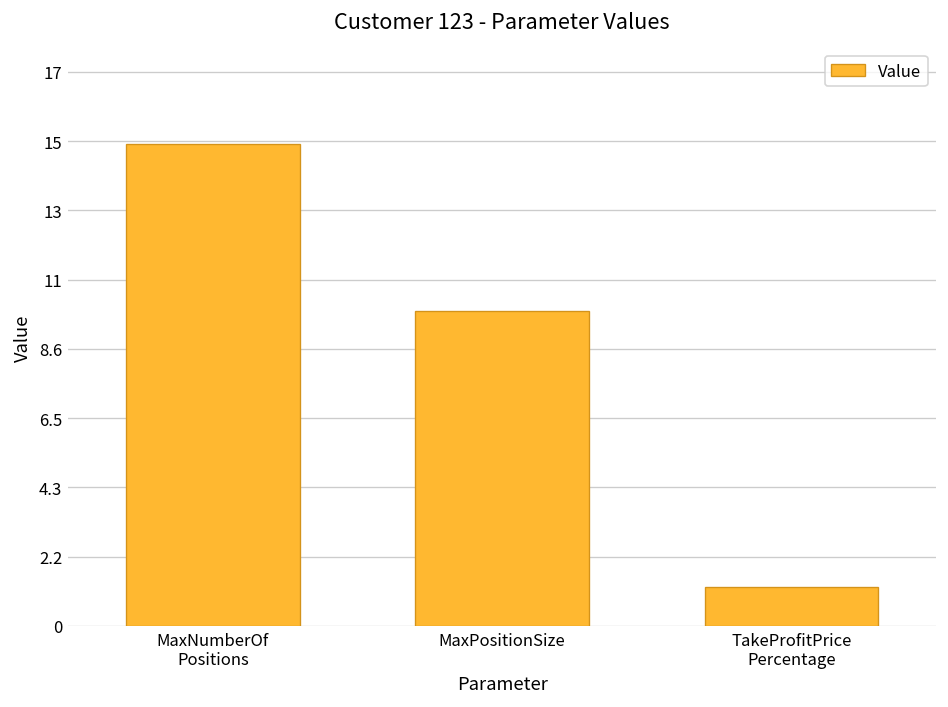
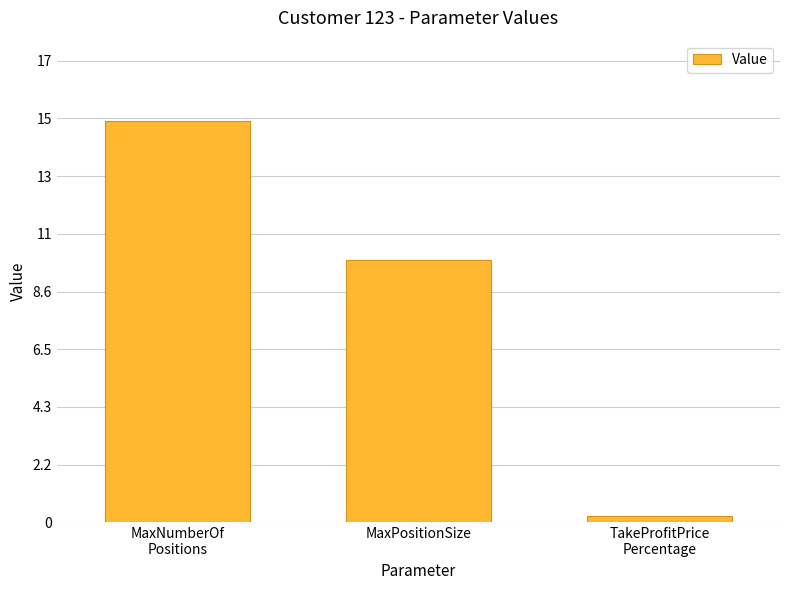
  {
    "MaxNumberOf Positions": 15.0,
    "MaxPositionSize": 9.8,
-   "TakeProfitPrice Percentage": 1.2
+   "TakeProfitPrice Percentage": 0.3
  }
